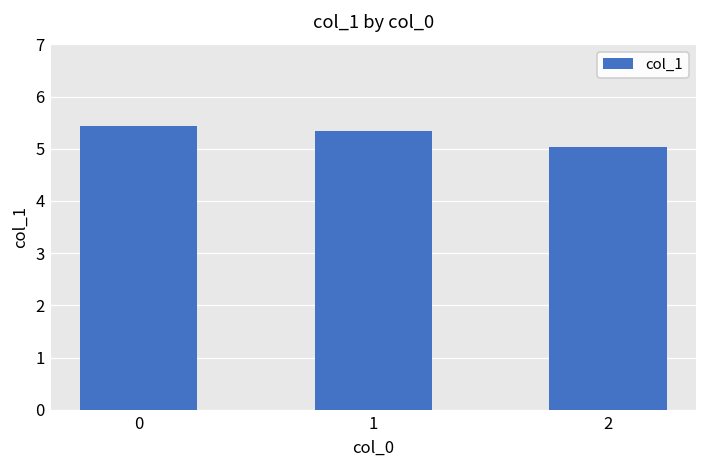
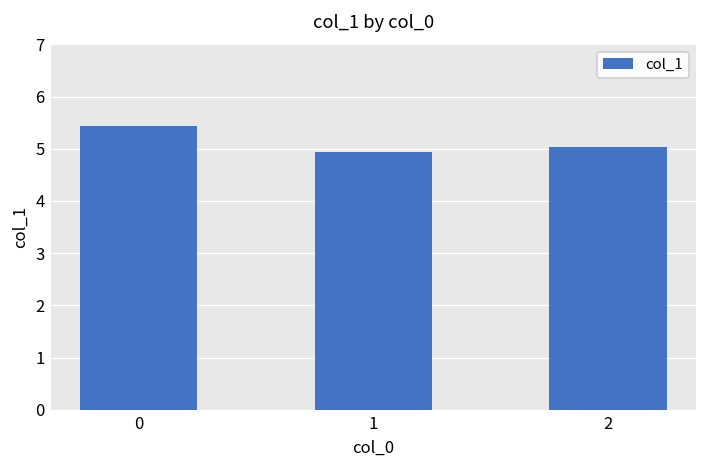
  {
    "0": 5.4,
-   "1": 5.3,
+   "1": 4.9,
    "2": 5.0
  }
